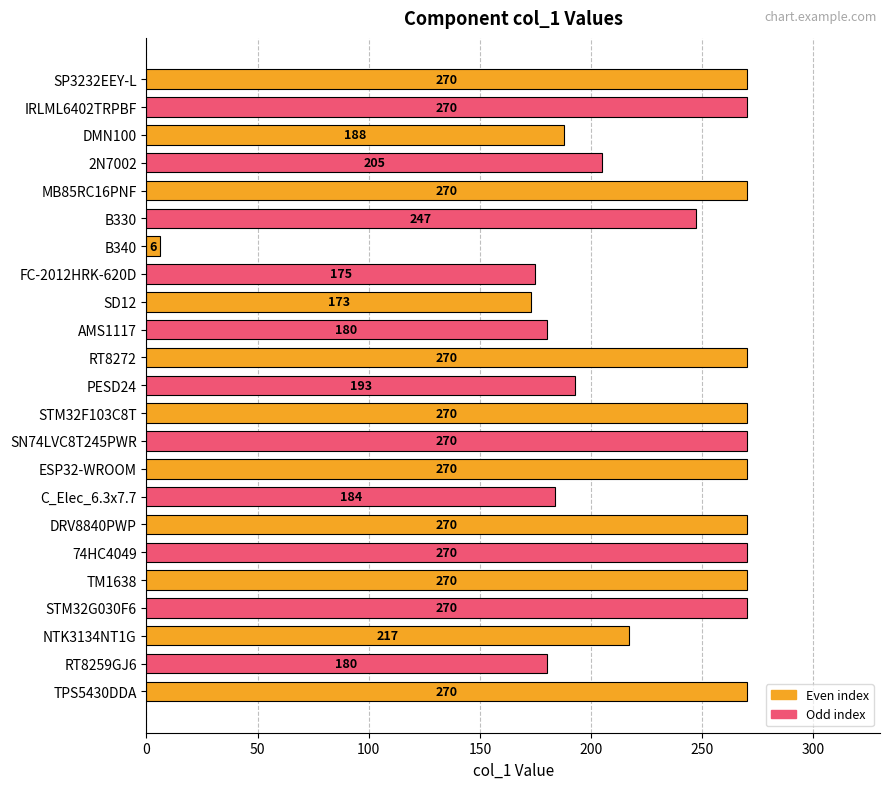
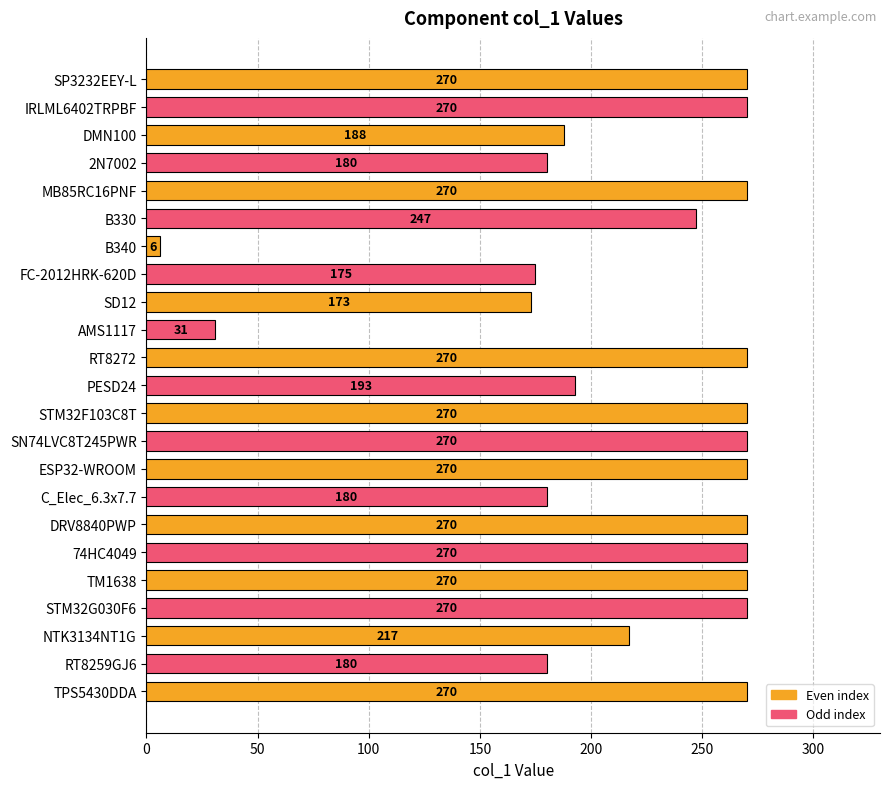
  {
    "SP3232EEY-L": 270,
    "IRLML6402TRPBF": 270,
    "DMN100": 188,
-   "2N7002": 205,
+   "2N7002": 180,
    "MB85RC16PNF": 270,
    "B330": 247,
    "B340": 6,
    "FC-2012HRK-620D": 175,
    "SD12": 173,
-   "AMS1117": 180,
+   "AMS1117": 31,
    "RT8272": 270,
    "PESD24": 193,
    "STM32F103C8T": 270,
    "SN74LVC8T245PWR": 270,
    "ESP32-WROOM": 270,
-   "C_Elec_6.3x7.7": 184,
+   "C_Elec_6.3x7.7": 180,
    "DRV8840PWP": 270,
    "74HC4049": 270,
    "TM1638": 270,
    "STM32G030F6": 270,
    "NTK3134NT1G": 217,
    "RT8259GJ6": 180,
    "TPS5430DDA": 270
  }
